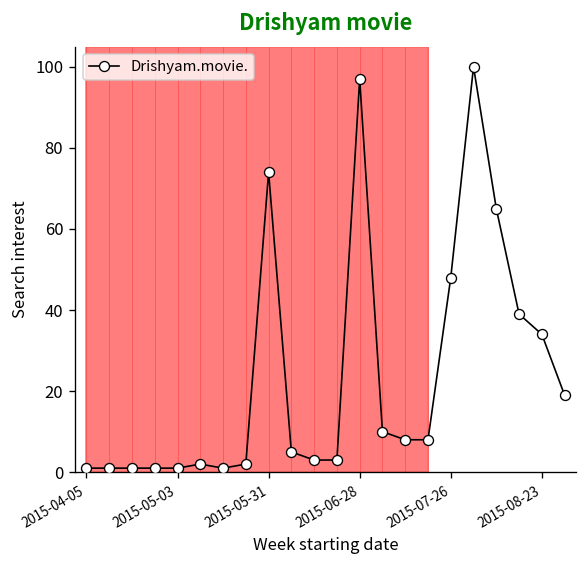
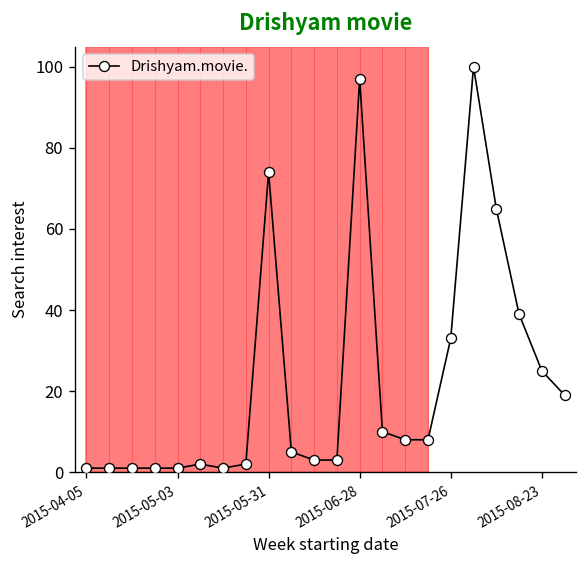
  {
    "2015-04-05": 1,
    "2015-05-03": 1,
    "2015-05-31": 74,
    "2015-06-28": 97,
-   "2015-07-26": 48,
-   "2015-08-23": 34
+   "2015-07-26": 33,
+   "2015-08-23": 25
  }
